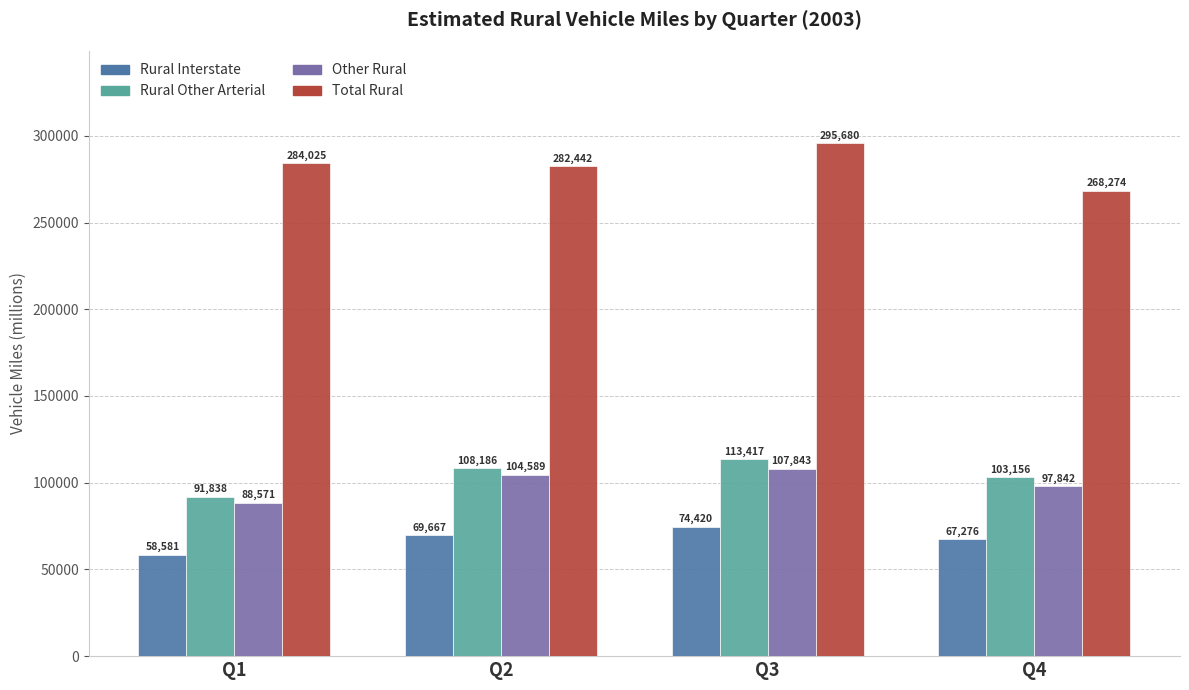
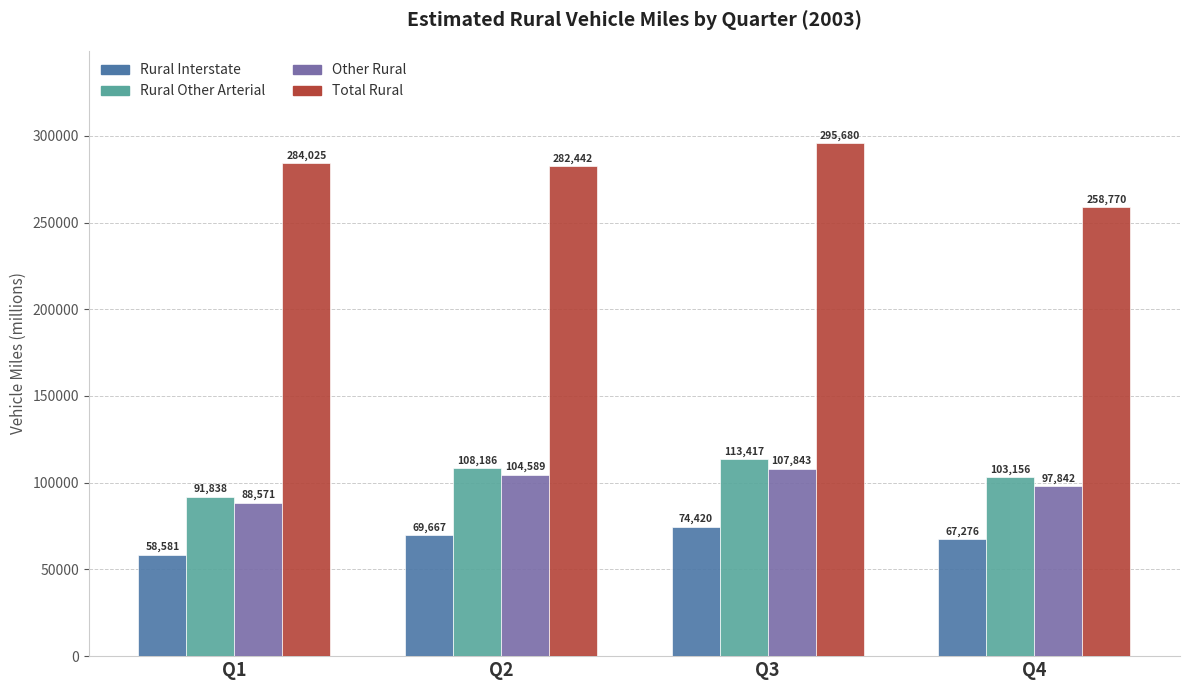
  {
    "Total Rural": {
      "Q1": "284,025",
      "Q2": "282,442",
      "Q3": "295,680",
-     "Q4": "268,274"
+     "Q4": "258,770"
    }
  }
